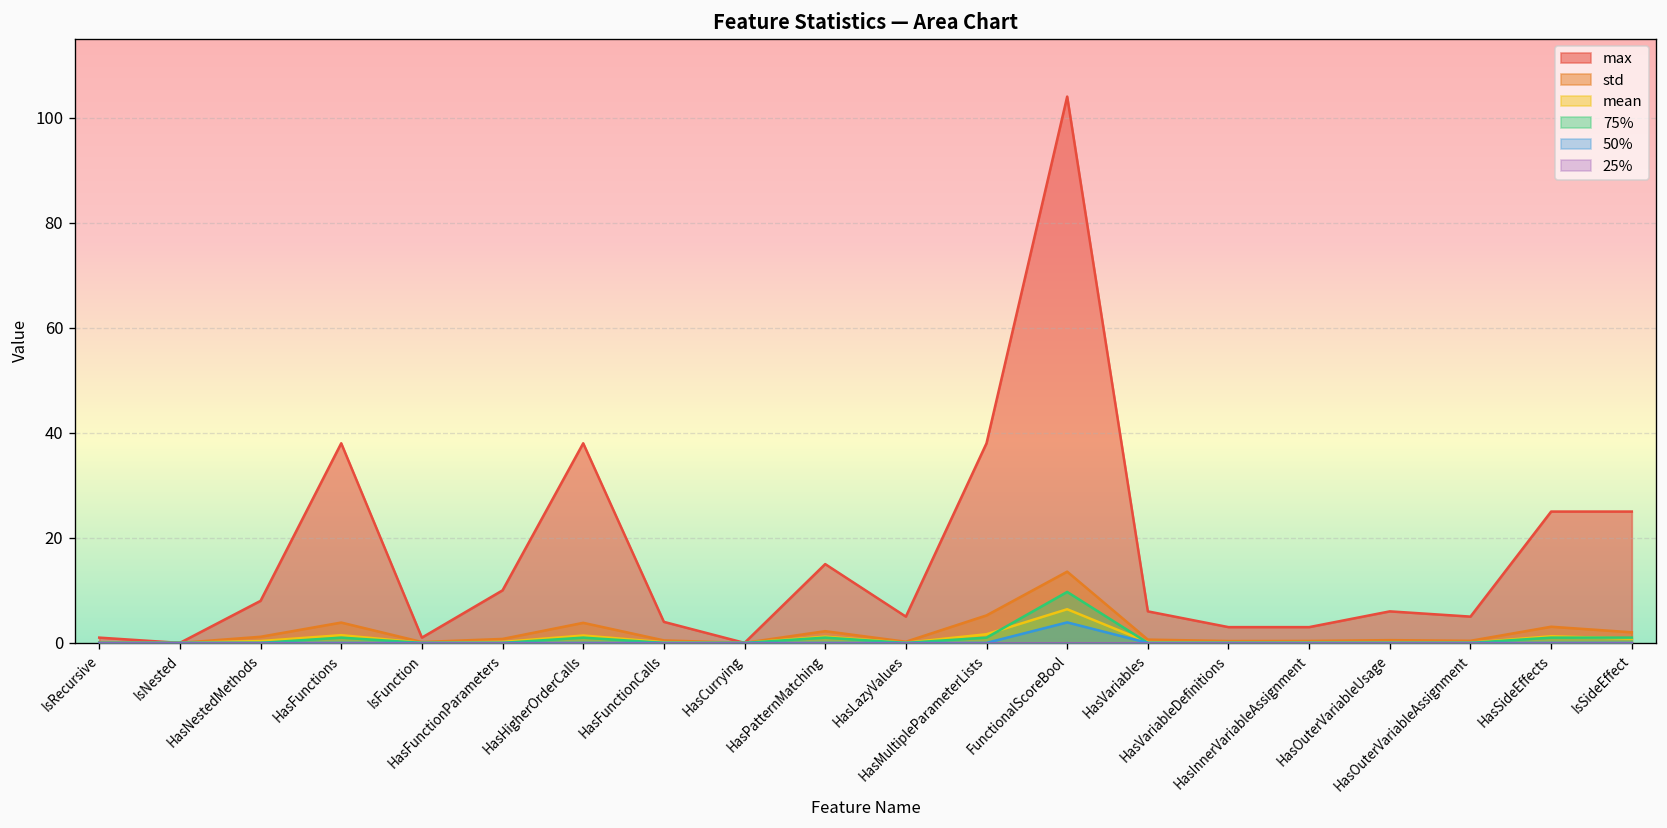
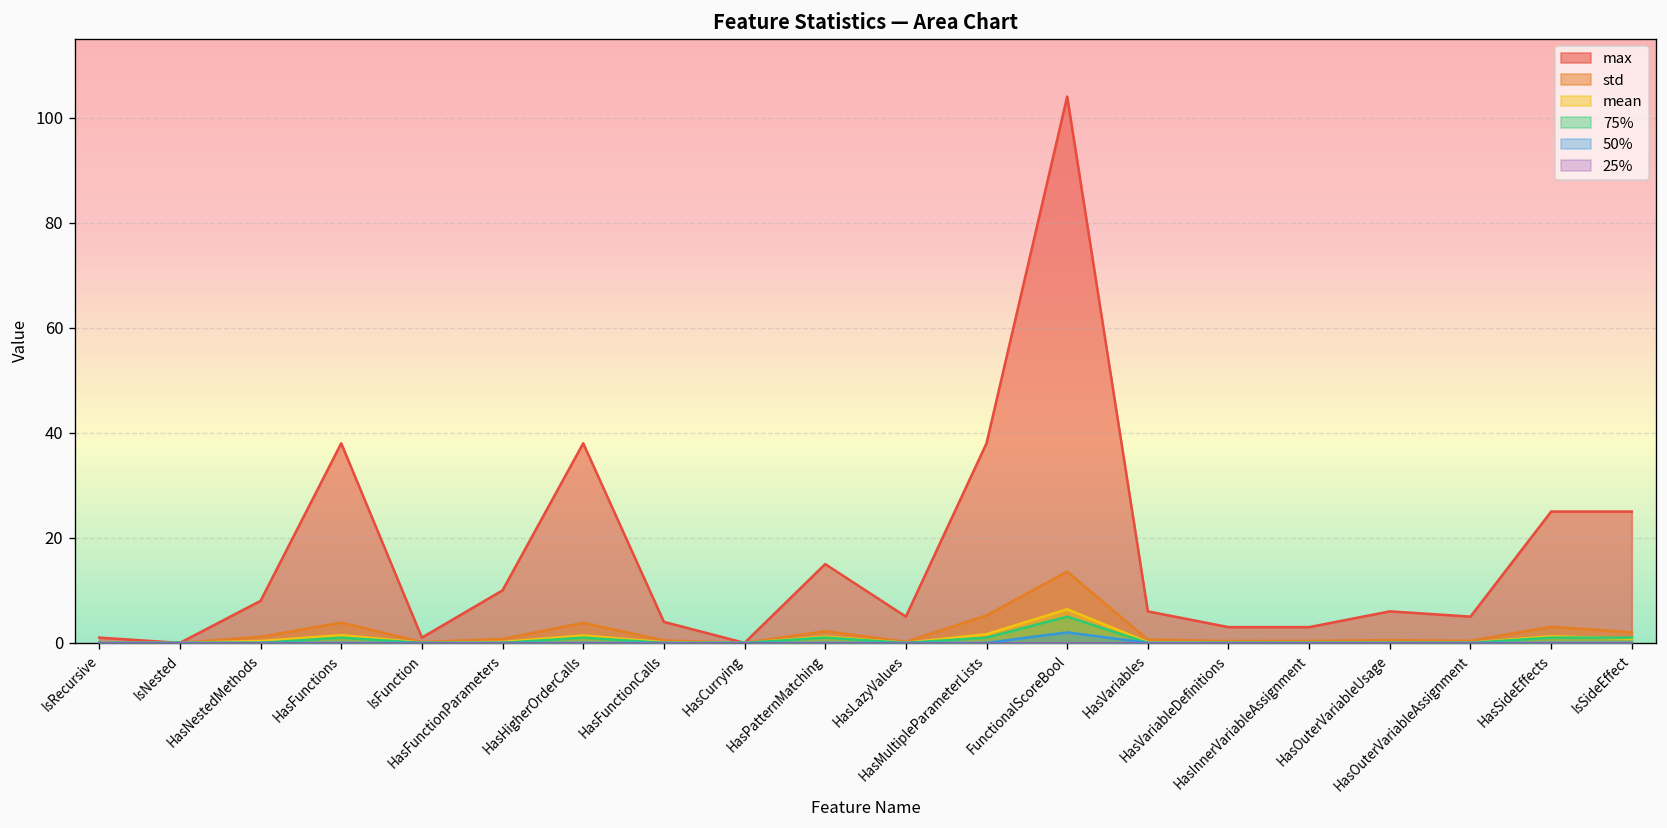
  {
    "75%": {
      "HasMultipleParameterLists": 1,
-     "FunctionalScoreBool": 10
+     "FunctionalScoreBool": 5
    },
    "50%": {
-     "FunctionalScoreBool": 4
+     "FunctionalScoreBool": 2
    },
    "25%": {
      "FunctionalScoreBool": 0
    }
  }
